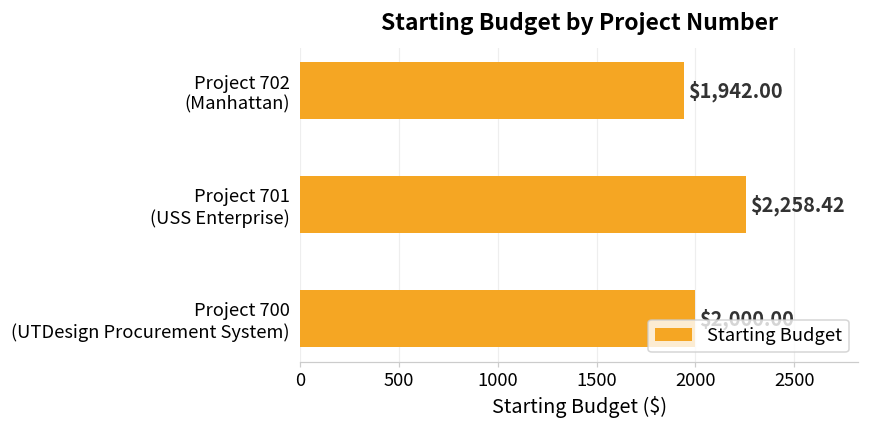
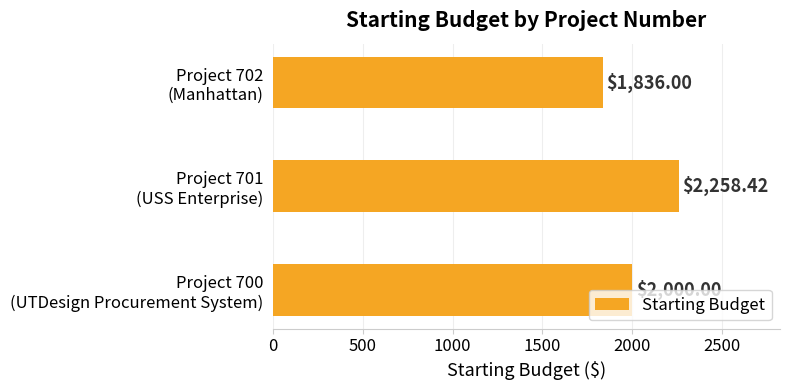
  {
-   "Project 702 (Manhattan)": "$1,942.00",
+   "Project 702 (Manhattan)": "$1,836.00",
    "Project 701 (USS Enterprise)": "$2,258.42"
  }
